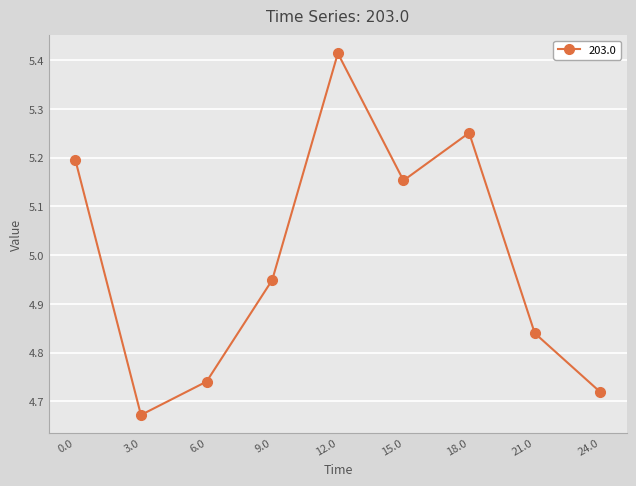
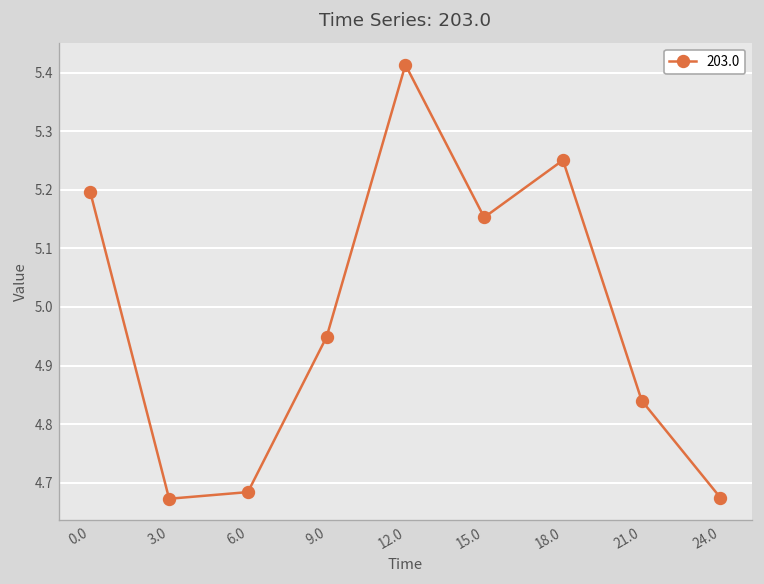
  {
    "0.0": 5.20,
    "3.0": 4.67,
-   "6.0": 4.74,
+   "6.0": 4.68,
    "9.0": 4.95,
    "12.0": 5.41,
    "15.0": 5.15,
    "18.0": 5.25,
    "21.0": 4.84,
-   "24.0": 4.72
+   "24.0": 4.67
  }
